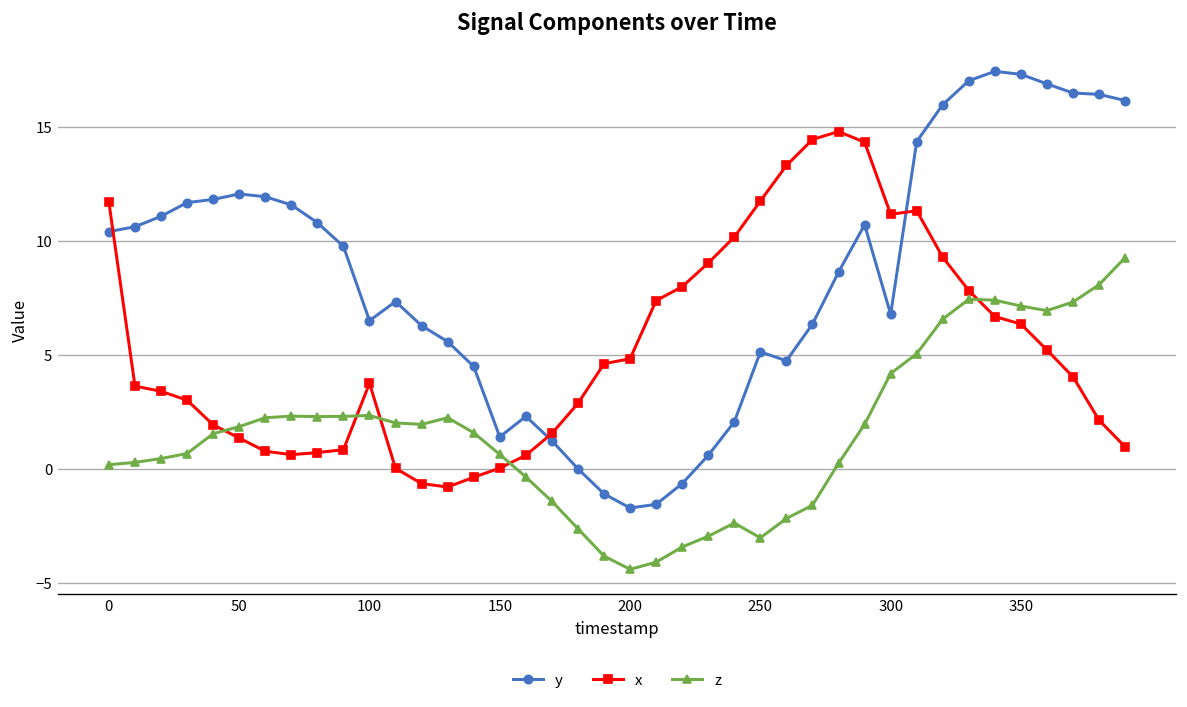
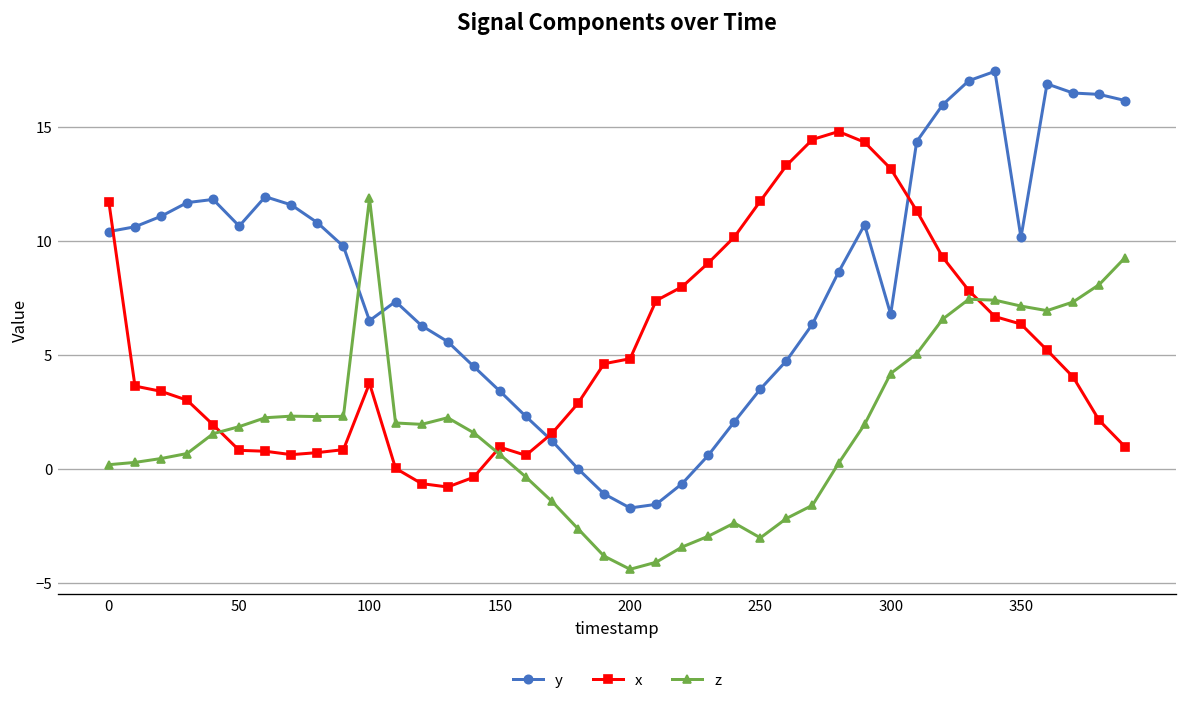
  {
    "y": {
      "0": 10.4,
-     "50": 12.1,
+     "50": 10.7,
      "100": 6.5,
-     "150": 1.4,
+     "150": 3.4,
      "200": -1.7,
-     "250": 5.2,
+     "250": 3.5,
      "300": 6.8,
-     "350": 17.3
+     "350": 10.2
    },
    "x": {
      "0": 11.7,
-     "50": 1.4,
+     "50": 0.8,
      "100": 3.8,
-     "150": 0.1,
+     "150": 1.0,
      "200": 4.9,
      "250": 11.8,
-     "300": 11.2,
+     "300": 13.2,
      "350": 6.4
    },
    "z": {
      "0": 0.2,
      "50": 1.9,
-     "100": 2.4,
+     "100": 11.9,
      "150": 0.7,
      "200": -4.4,
      "250": -3.0,
      "300": 4.2,
      "350": 7.2
    }
  }
